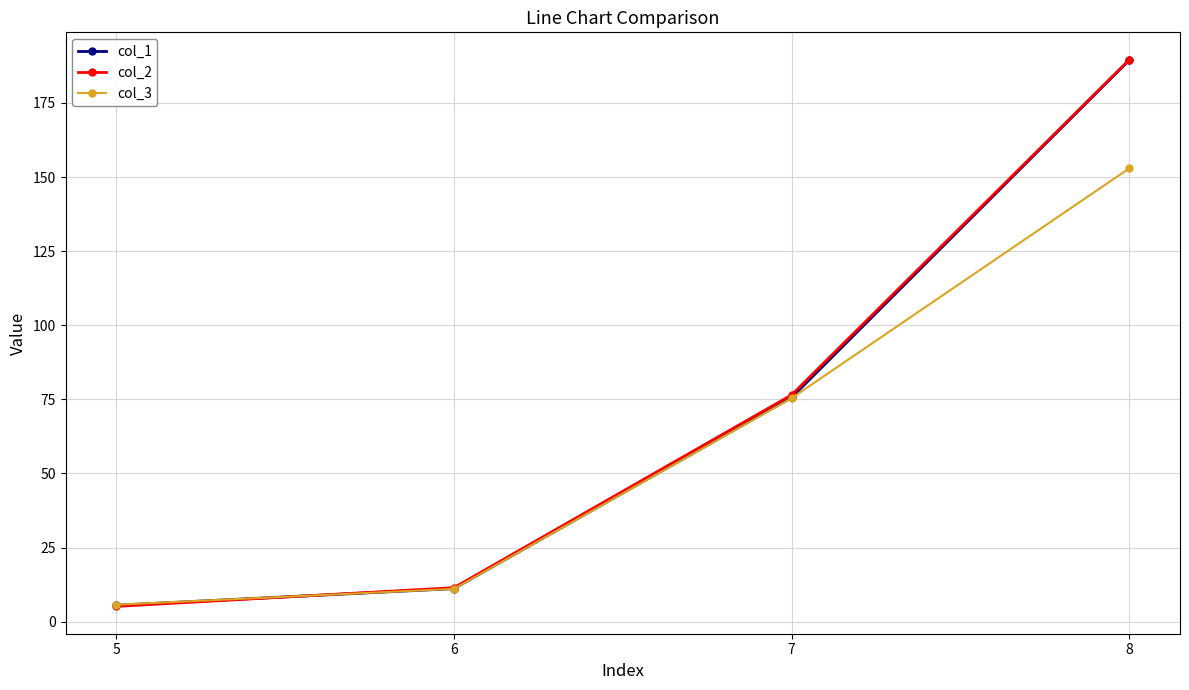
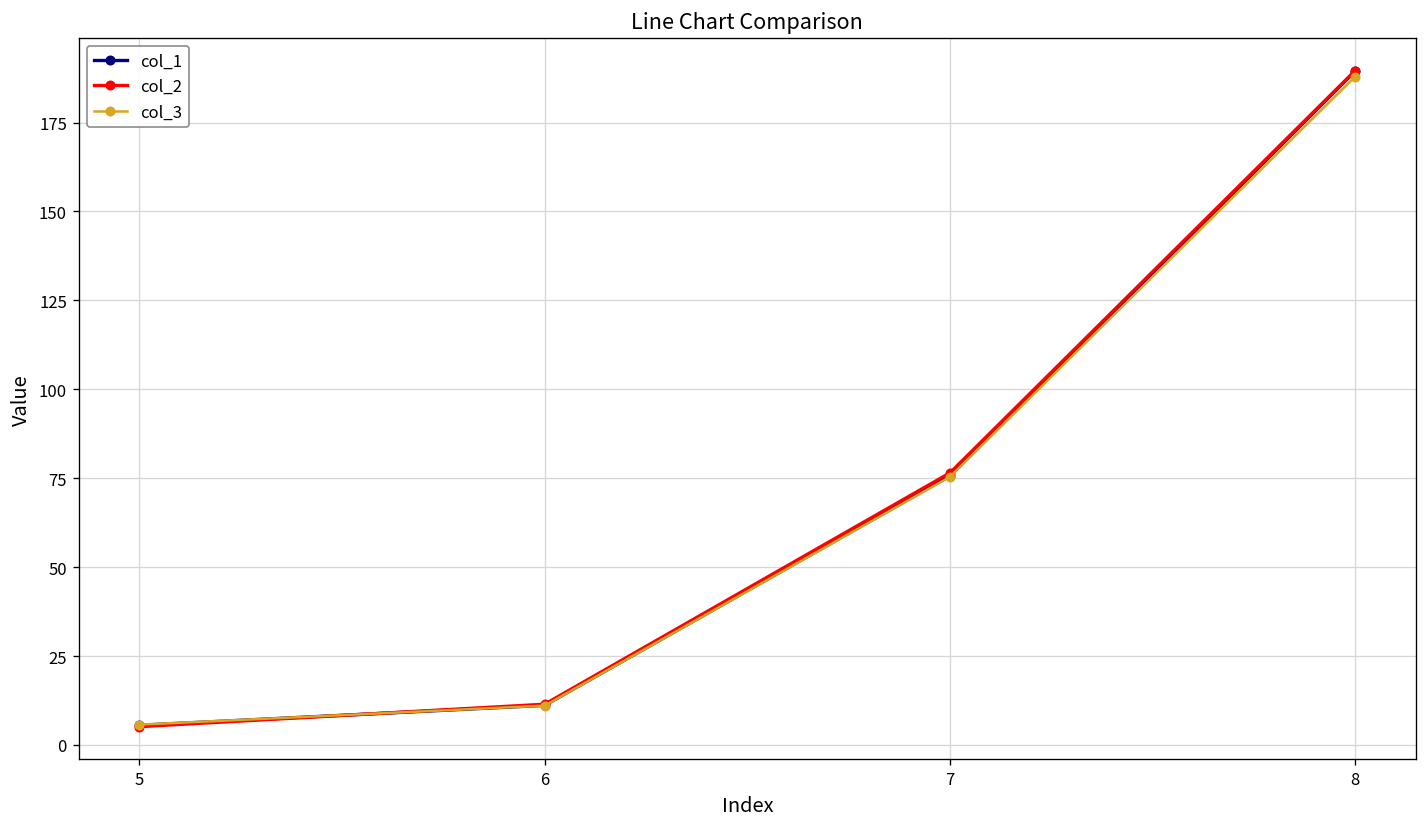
  {
    "col_2": {
      "7": 76
    },
    "col_3": {
-     "8": 153
+     "8": 188
    }
  }
